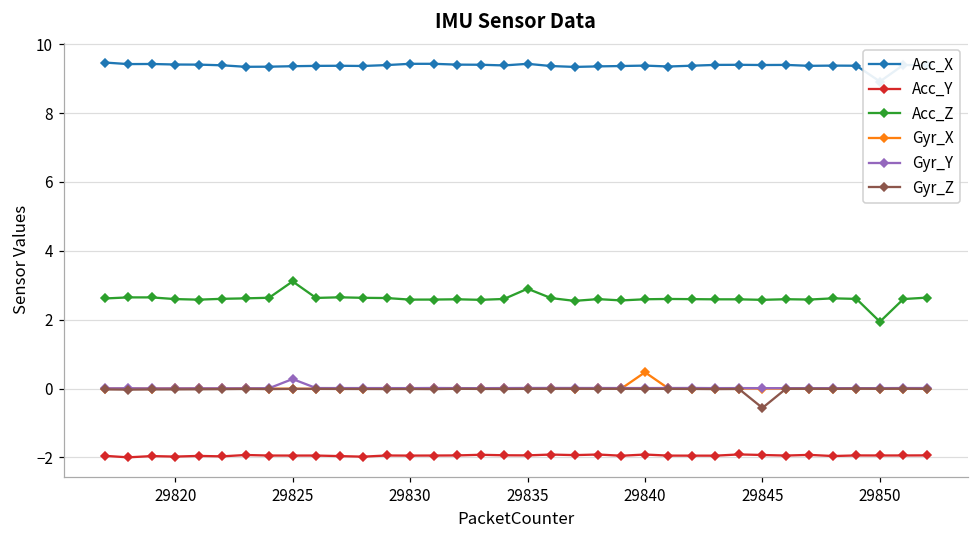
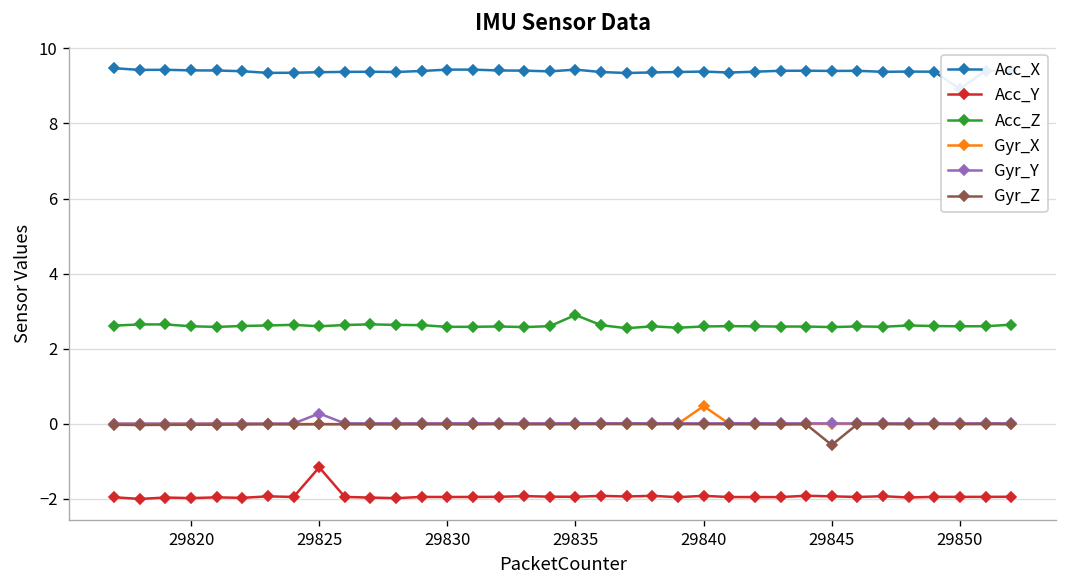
  {
    "Acc_X": {
      "29820": 9.4,
      "29825": 9.4,
      "29830": 9.4,
      "29835": 9.4,
      "29840": 9.4,
      "29845": 9.4
    },
    "Acc_Y": {
      "29820": -2.0,
-     "29825": -1.9,
+     "29825": -1.2,
      "29830": -1.9,
      "29835": -1.9,
      "29840": -1.9,
      "29845": -1.9,
      "29850": -1.9
    },
    "Acc_Z": {
      "29820": 2.6,
-     "29825": 3.1,
+     "29825": 2.6,
      "29830": 2.6,
      "29835": 2.9,
      "29840": 2.6,
      "29845": 2.6,
-     "29850": 1.9
+     "29850": 2.6
    },
    "Gyr_X": {
      "29840": 0.5
    },
    "Gyr_Y": {
      "29825": 0.3
    },
    "Gyr_Z": {
      "29845": -0.6
    }
  }
